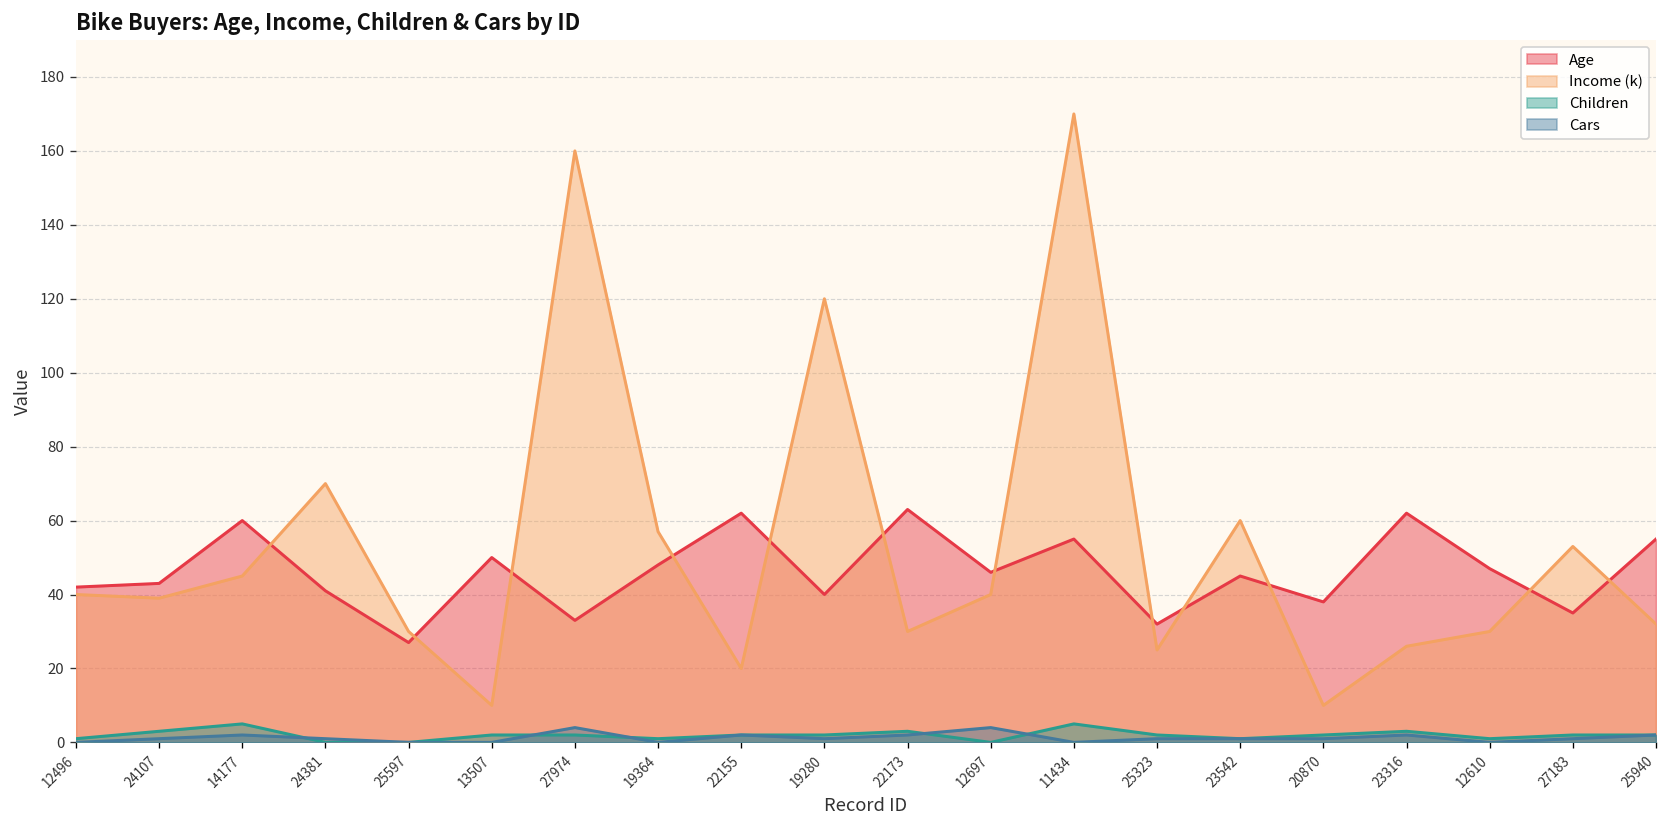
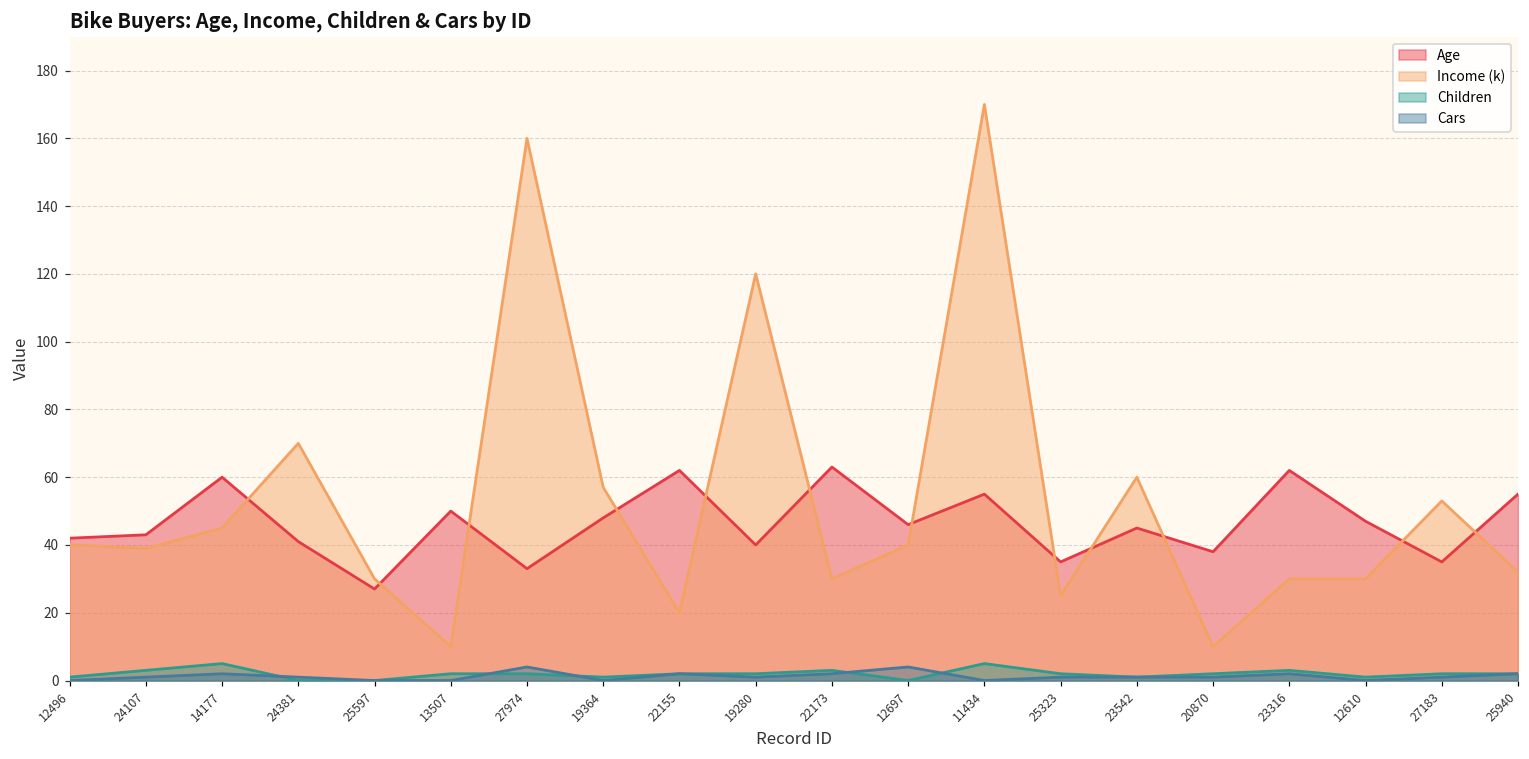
  {
    "Age": {
      "12496": 42,
      "24107": 43,
      "14177": 60,
      "24381": 41,
      "25597": 27,
      "13507": 50,
      "27974": 33,
      "19364": 48,
      "22155": 62,
      "19280": 40,
      "22173": 63,
      "12697": 46,
      "11434": 55,
-     "25323": 32,
+     "25323": 35,
      "23542": 45,
      "20870": 38,
      "23316": 62,
      "12610": 47,
      "27183": 35,
      "25940": 55
    },
    "Income (k)": {
      "12496": 40,
      "24107": 39,
      "14177": 45,
      "24381": 70,
      "25597": 30,
      "13507": 10,
      "27974": 160,
      "19364": 57,
      "22155": 20,
      "19280": 120,
      "22173": 30,
      "12697": 40,
      "11434": 170,
      "25323": 25,
      "23542": 60,
      "20870": 10,
-     "23316": 26,
+     "23316": 30,
      "12610": 30,
      "27183": 53,
      "25940": 32
    }
  }
